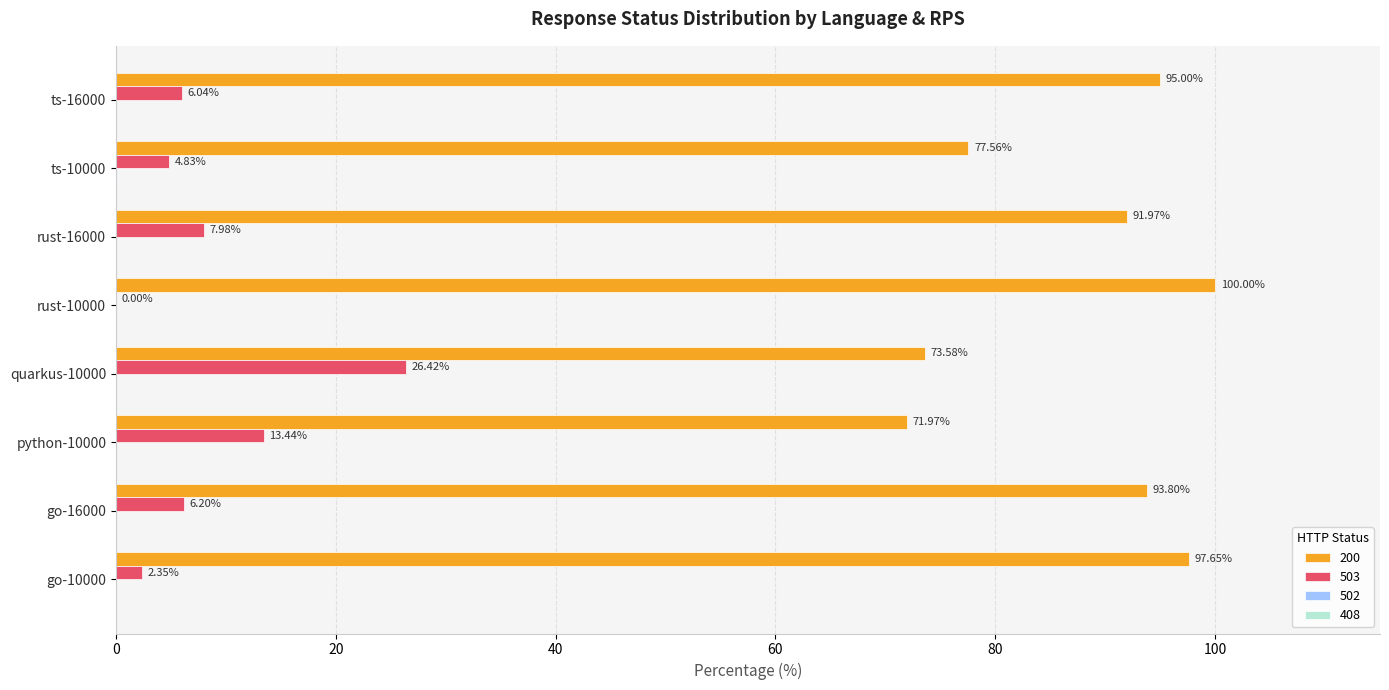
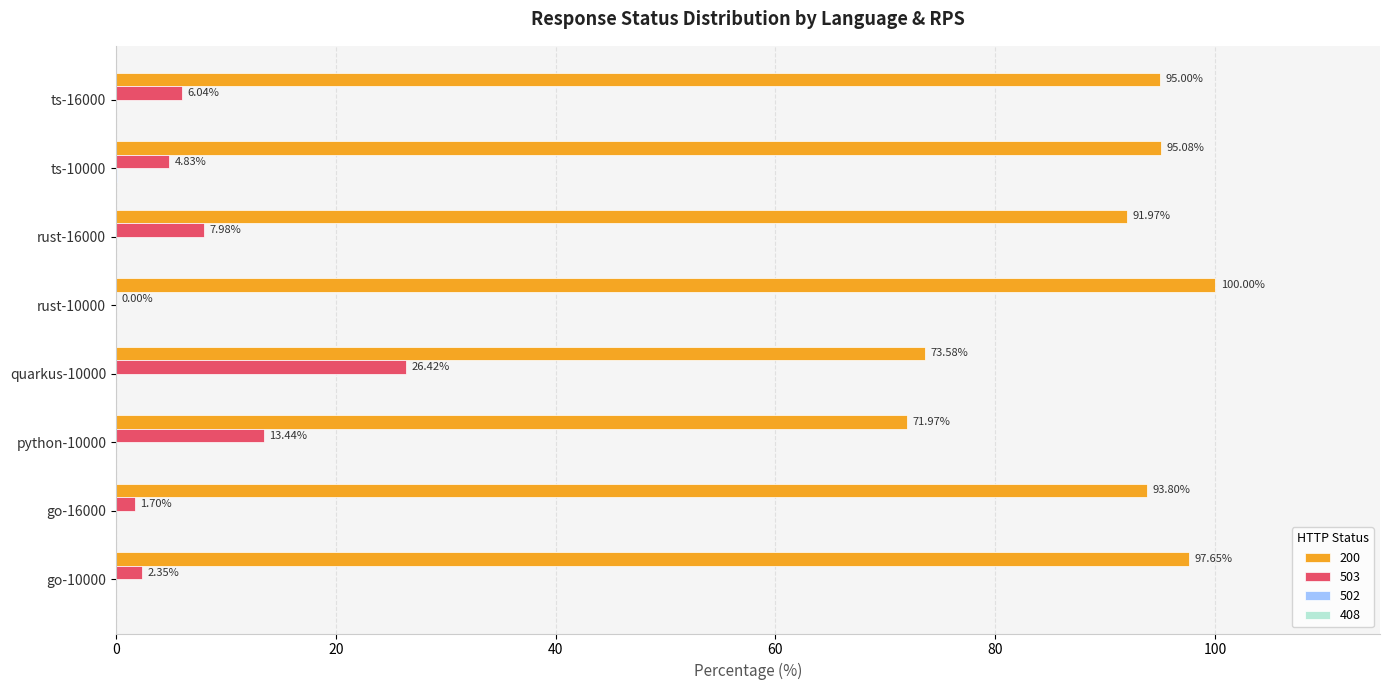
  {
    "200": {
      "ts-16000": "95.00%",
-     "ts-10000": "77.56%",
+     "ts-10000": "95.08%",
      "rust-16000": "91.97%",
      "rust-10000": "100.00%",
      "quarkus-10000": "73.58%",
      "python-10000": "71.97%",
      "go-16000": "93.80%",
      "go-10000": "97.65%"
    },
    "503": {
      "ts-16000": "6.04%",
      "ts-10000": "4.83%",
      "rust-16000": "7.98%",
      "rust-10000": "0.00%",
      "quarkus-10000": "26.42%",
      "python-10000": "13.44%",
-     "go-16000": "6.20%",
+     "go-16000": "1.70%",
      "go-10000": "2.35%"
    }
  }
